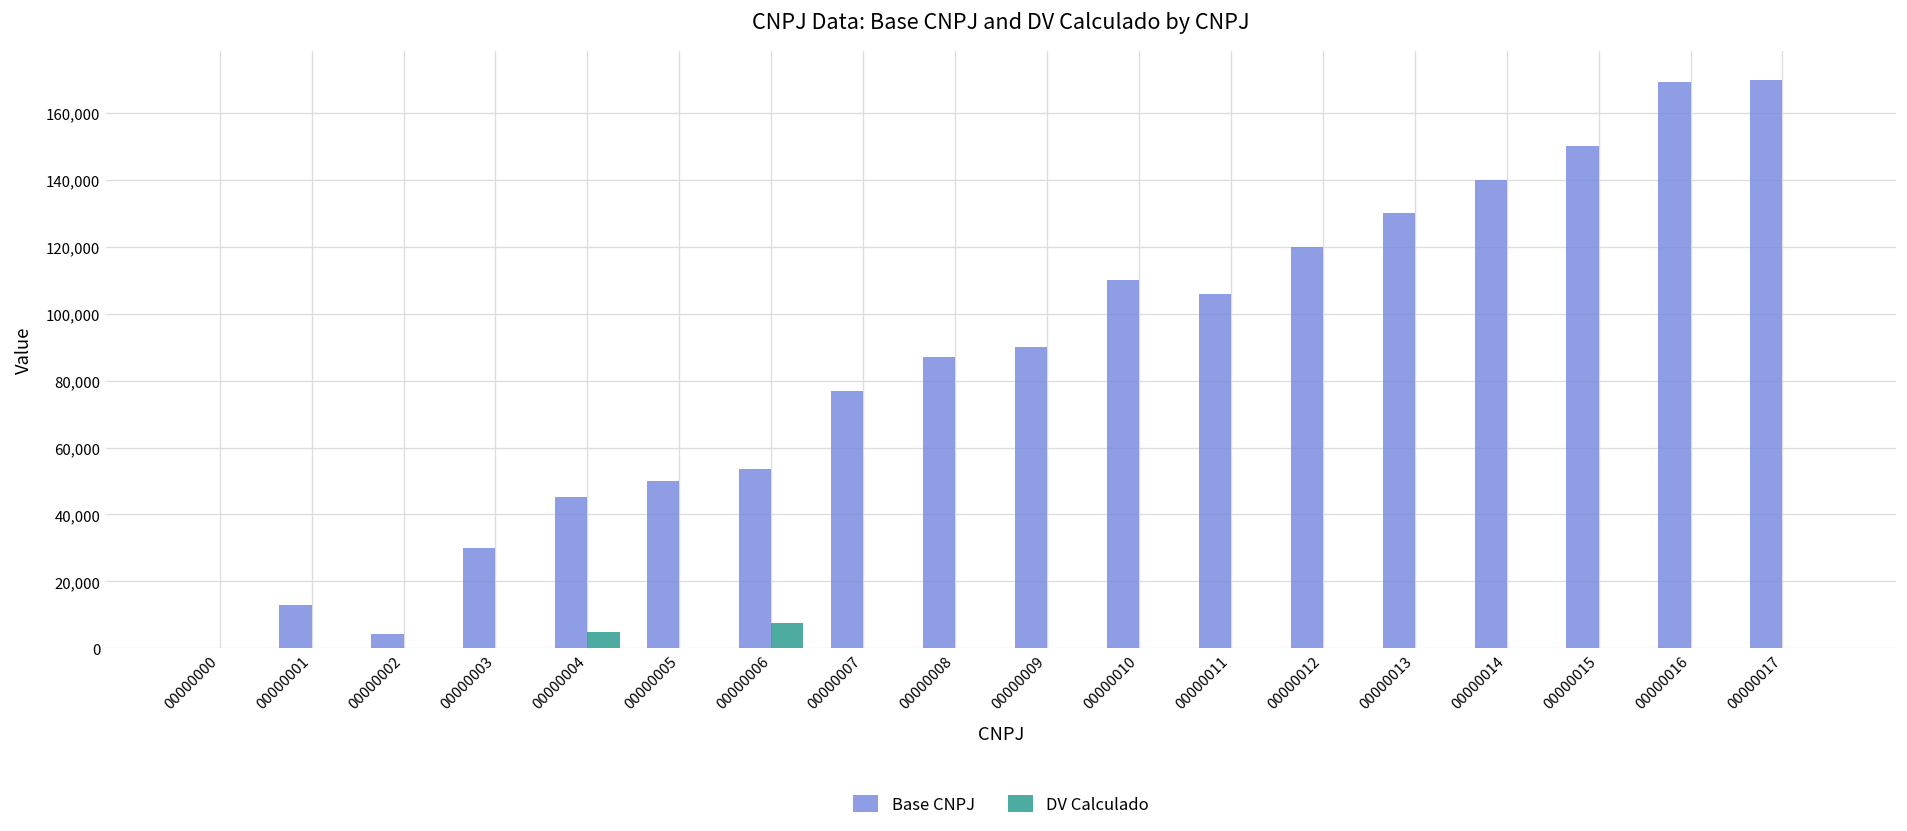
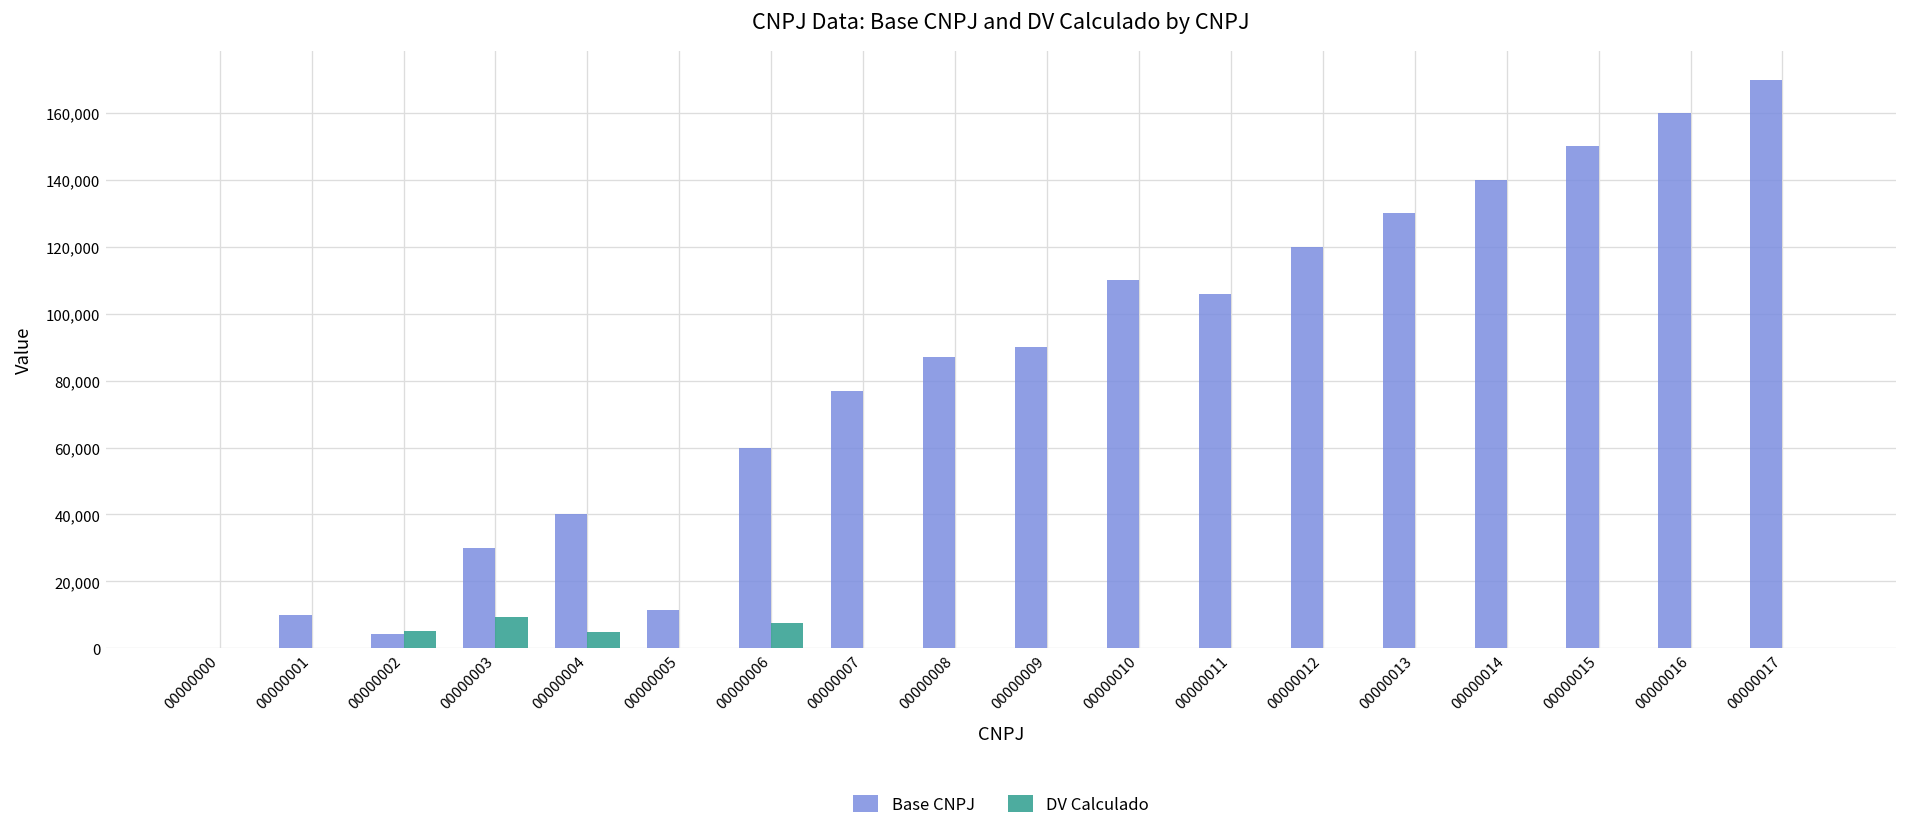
  {
    "Base CNPJ": {
-     "00000001": "13,000",
+     "00000001": "10,000",
      "00000002": "4,000",
      "00000003": "30,000",
-     "00000004": "45,000",
-     "00000005": "50,000",
-     "00000006": "53,000",
+     "00000004": "40,000",
+     "00000005": "11,000",
+     "00000006": "60,000",
      "00000007": "77,000",
      "00000008": "87,000",
      "00000009": "90,000",
      "00000010": "110,000",
      "00000011": "106,000",
      "00000012": "120,000",
      "00000013": "130,000",
      "00000014": "140,000",
      "00000015": "150,000",
-     "00000016": "169,000",
+     "00000016": "160,000",
      "00000017": "170,000"
    },
    "DV Calculado": {
-     "00000002": "0",
-     "00000003": "0",
+     "00000002": "5,000",
+     "00000003": "9,000",
      "00000004": "5,000",
      "00000006": "8,000",
      "00000009": "0"
    }
  }
